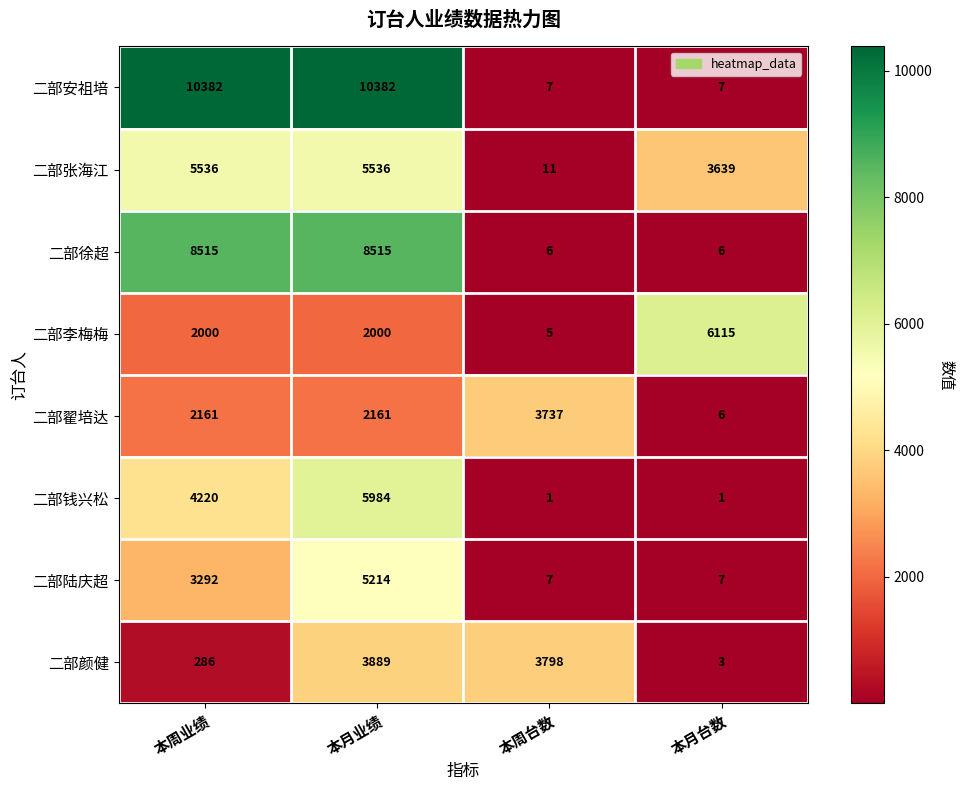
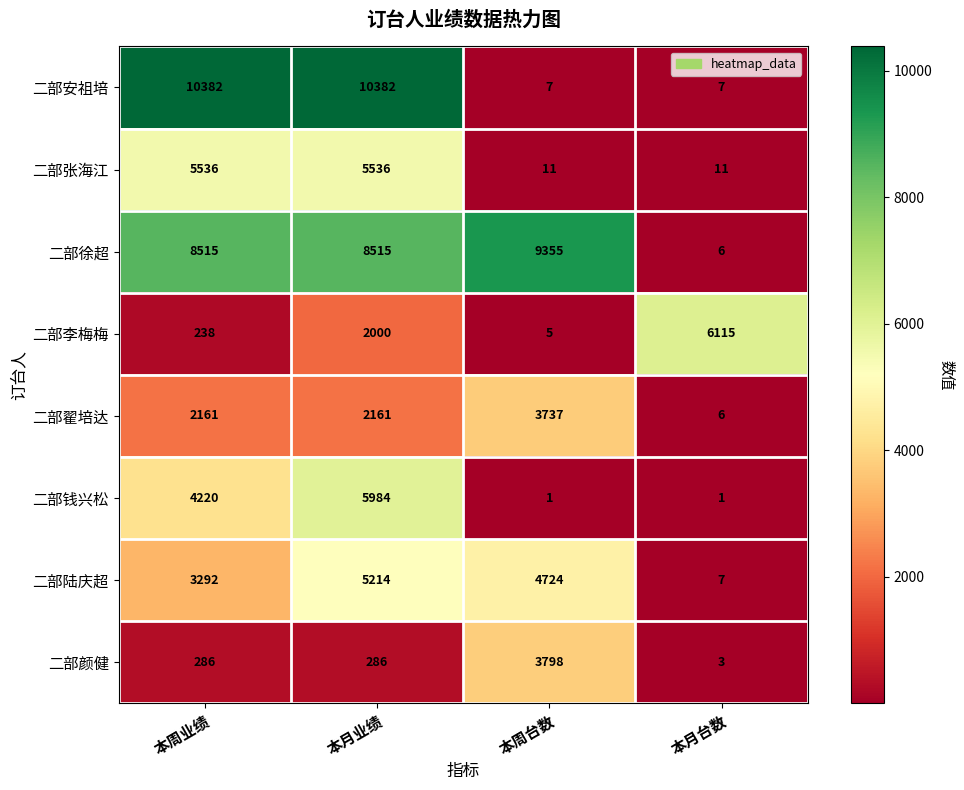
  {
    "二部安祖培": {
      "本周业绩": 10382,
      "本月业绩": 10382,
      "本周台数": 7,
      "本月台数": 7
    },
    "二部张海江": {
      "本周业绩": 5536,
      "本月业绩": 5536,
      "本周台数": 11,
-     "本月台数": 3639
+     "本月台数": 11
    },
    "二部徐超": {
      "本周业绩": 8515,
      "本月业绩": 8515,
-     "本周台数": 6,
+     "本周台数": 9355,
      "本月台数": 6
    },
    "二部李梅梅": {
-     "本周业绩": 2000,
+     "本周业绩": 238,
      "本月业绩": 2000,
      "本周台数": 5,
      "本月台数": 6115
    },
    "二部翟培达": {
      "本周业绩": 2161,
      "本月业绩": 2161,
      "本周台数": 3737,
      "本月台数": 6
    },
    "二部钱兴松": {
      "本周业绩": 4220,
      "本月业绩": 5984,
      "本周台数": 1,
      "本月台数": 1
    },
    "二部陆庆超": {
      "本周业绩": 3292,
      "本月业绩": 5214,
-     "本周台数": 7,
+     "本周台数": 4724,
      "本月台数": 7
    },
    "二部颜健": {
      "本周业绩": 286,
-     "本月业绩": 3889,
+     "本月业绩": 286,
      "本周台数": 3798,
      "本月台数": 3
    }
  }
